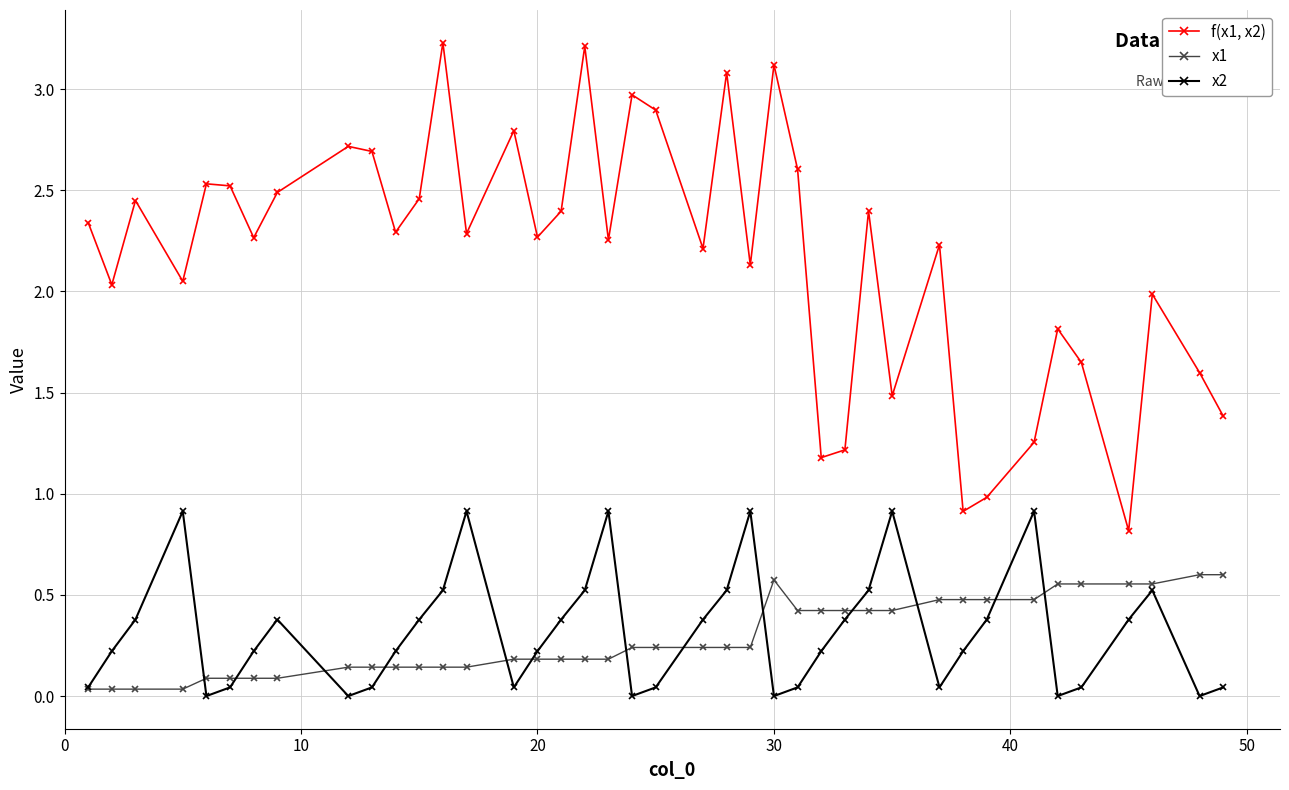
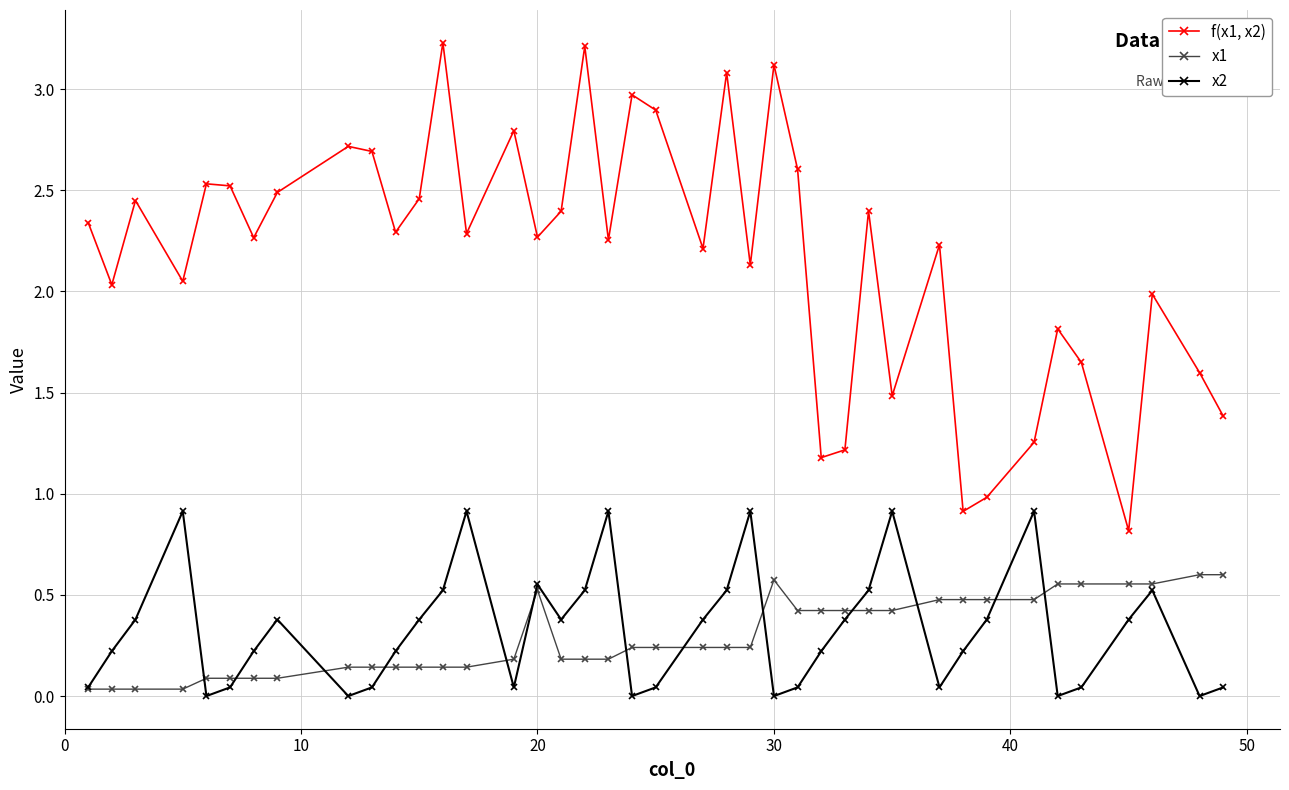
  {
    "f(x1, x2)": {
      "20": 2.27,
      "30": 3.12
    },
    "x1": {
-     "20": 0.18,
+     "20": 0.52,
      "30": 0.57
    },
    "x2": {
-     "20": 0.22,
+     "20": 0.55,
      "30": 0.00
    }
  }
